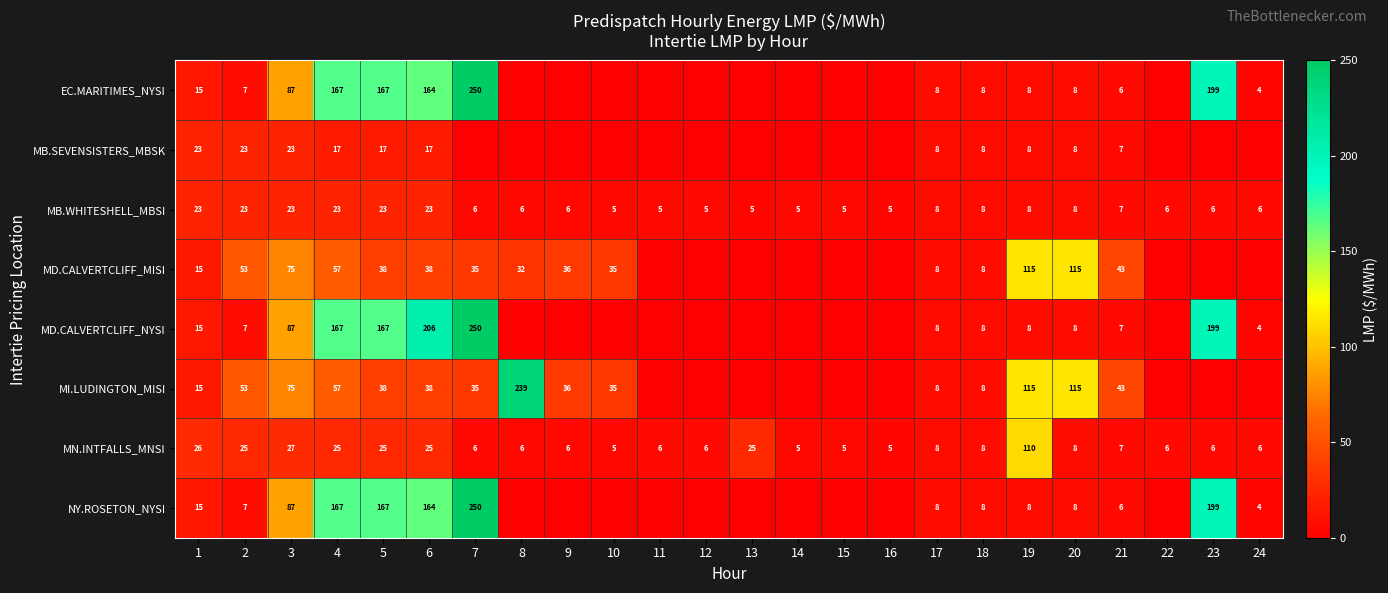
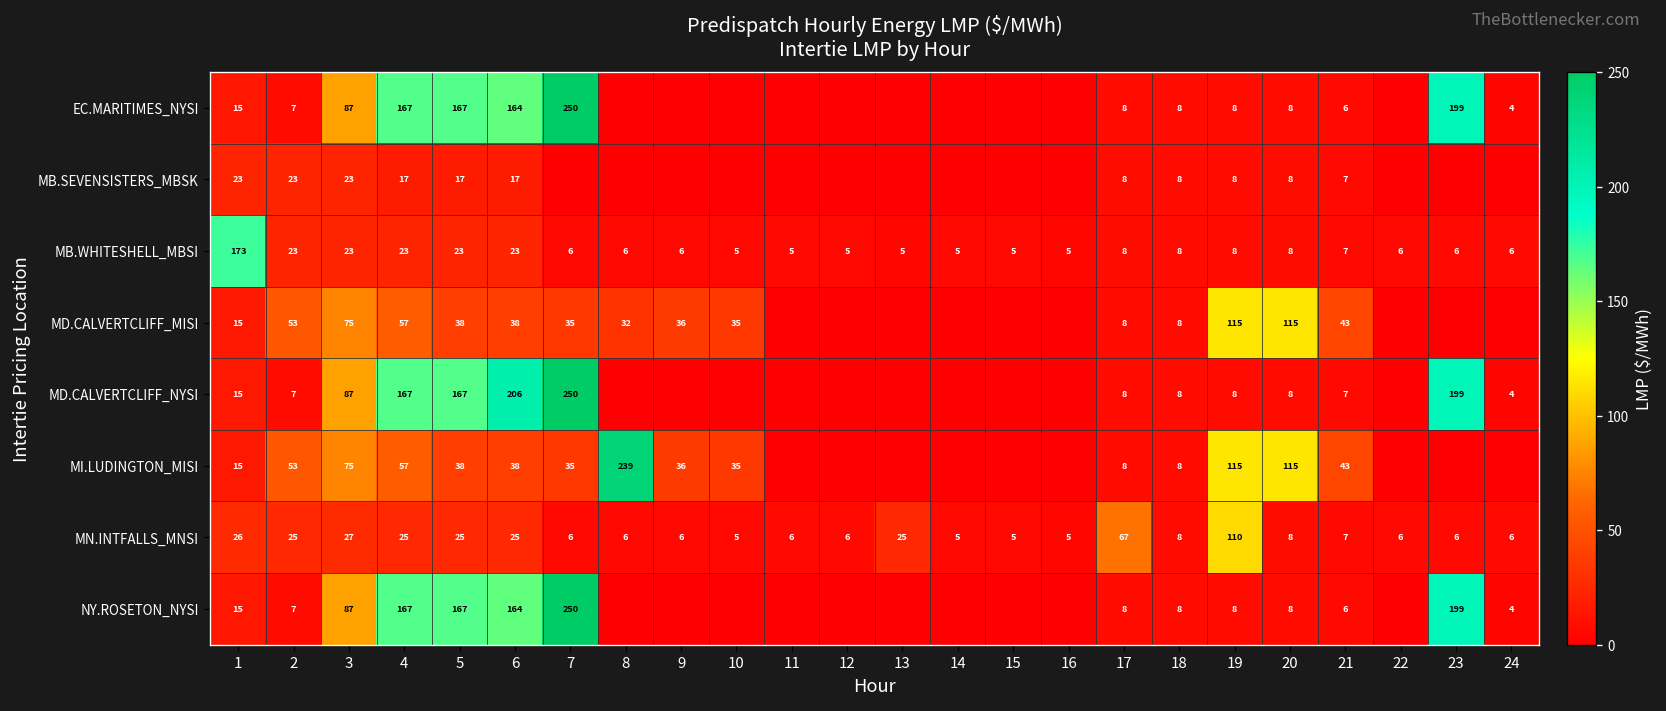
  {
    "EC.MARITIMES_NYSI": {
      "1": 15,
      "2": 7,
      "3": 87,
      "4": 167,
      "5": 167,
      "6": 164,
      "7": 250,
      "17": 8,
      "18": 8,
      "19": 8,
      "20": 8,
      "21": 6,
      "23": 199,
      "24": 4
    },
    "MB.SEVENSISTERS_MBSK": {
      "1": 23,
      "2": 23,
      "3": 23,
      "4": 17,
      "5": 17,
      "6": 17,
      "17": 8,
      "18": 8,
      "19": 8,
      "20": 8,
      "21": 7
    },
    "MB.WHITESHELL_MBSI": {
-     "1": 23,
+     "1": 173,
      "2": 23,
      "3": 23,
      "4": 23,
      "5": 23,
      "6": 23,
      "7": 6,
      "8": 6,
      "9": 6,
      "10": 5,
      "11": 5,
      "12": 5,
      "13": 5,
      "14": 5,
      "15": 5,
      "16": 5,
      "17": 8,
      "18": 8,
      "19": 8,
      "20": 8,
      "21": 7,
      "22": 6,
      "23": 6,
      "24": 6
    },
    "MD.CALVERTCLIFF_MISI": {
      "1": 15,
      "2": 53,
      "3": 75,
      "4": 57,
      "5": 38,
      "6": 38,
      "7": 35,
      "8": 32,
      "9": 36,
      "10": 35,
      "17": 8,
      "18": 8,
      "19": 115,
      "20": 115,
      "21": 43
    },
    "MD.CALVERTCLIFF_NYSI": {
      "1": 15,
      "2": 7,
      "3": 87,
      "4": 167,
      "5": 167,
      "6": 206,
      "7": 250,
      "17": 8,
      "18": 8,
      "19": 8,
      "20": 8,
      "21": 7,
      "23": 199,
      "24": 4
    },
    "MI.LUDINGTON_MISI": {
      "1": 15,
      "2": 53,
      "3": 75,
      "4": 57,
      "5": 38,
      "6": 38,
      "7": 35,
      "8": 239,
      "9": 36,
      "10": 35,
      "17": 8,
      "18": 8,
      "19": 115,
      "20": 115,
      "21": 43
    },
    "MN.INTFALLS_MNSI": {
      "1": 26,
      "2": 25,
      "3": 27,
      "4": 25,
      "5": 25,
      "6": 25,
      "7": 6,
      "8": 6,
      "9": 6,
      "10": 5,
      "11": 6,
      "12": 6,
      "13": 25,
      "14": 5,
      "15": 5,
      "16": 5,
-     "17": 8,
+     "17": 67,
      "18": 8,
      "19": 110,
      "20": 8,
      "21": 7,
      "22": 6,
      "23": 6,
      "24": 6
    },
    "NY.ROSETON_NYSI": {
      "1": 15,
      "2": 7,
      "3": 87,
      "4": 167,
      "5": 167,
      "6": 164,
      "7": 250,
      "17": 8,
      "18": 8,
      "19": 8,
      "20": 8,
      "21": 6,
      "23": 199,
      "24": 4
    }
  }
